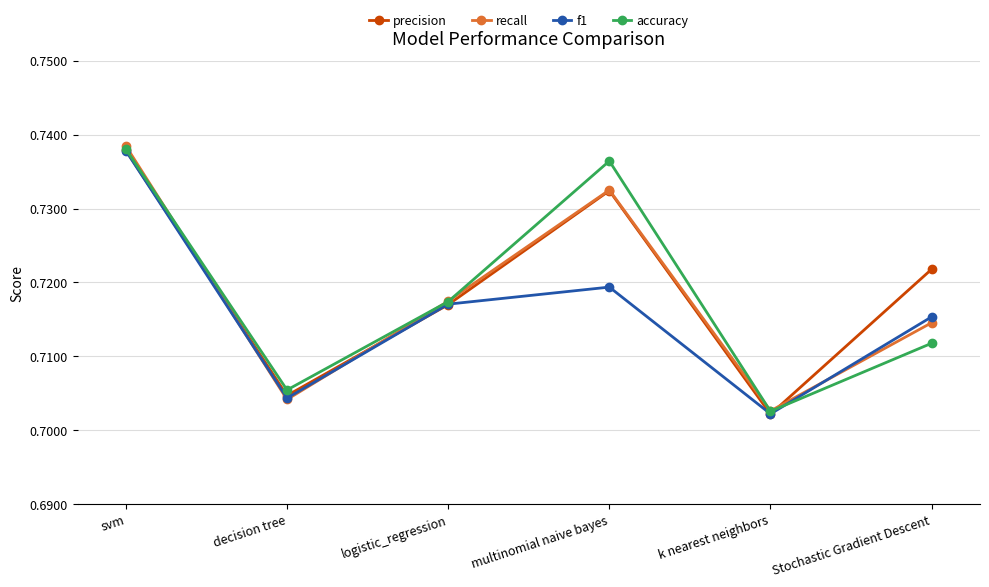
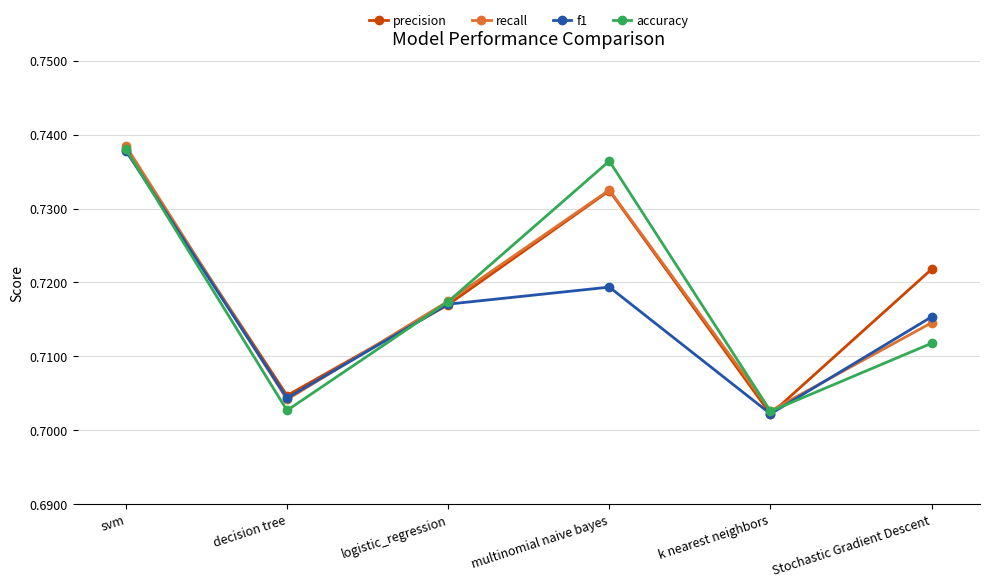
  {
    "precision": {
      "decision tree": 0.705,
      "Stochastic Gradient Descent": 0.722
    },
    "recall": {
      "svm": 0.738,
      "Stochastic Gradient Descent": 0.715
    },
    "f1": {
      "multinomial naive bayes": 0.719,
      "Stochastic Gradient Descent": 0.715
    },
    "accuracy": {
-     "decision tree": 0.705,
+     "decision tree": 0.703,
      "multinomial naive bayes": 0.736,
      "Stochastic Gradient Descent": 0.712
    }
  }
